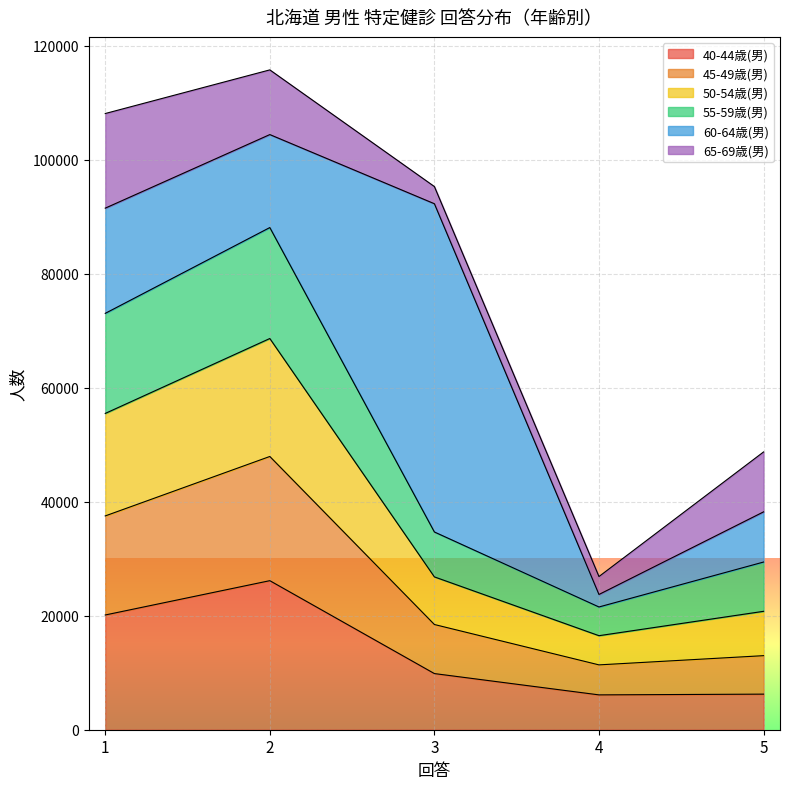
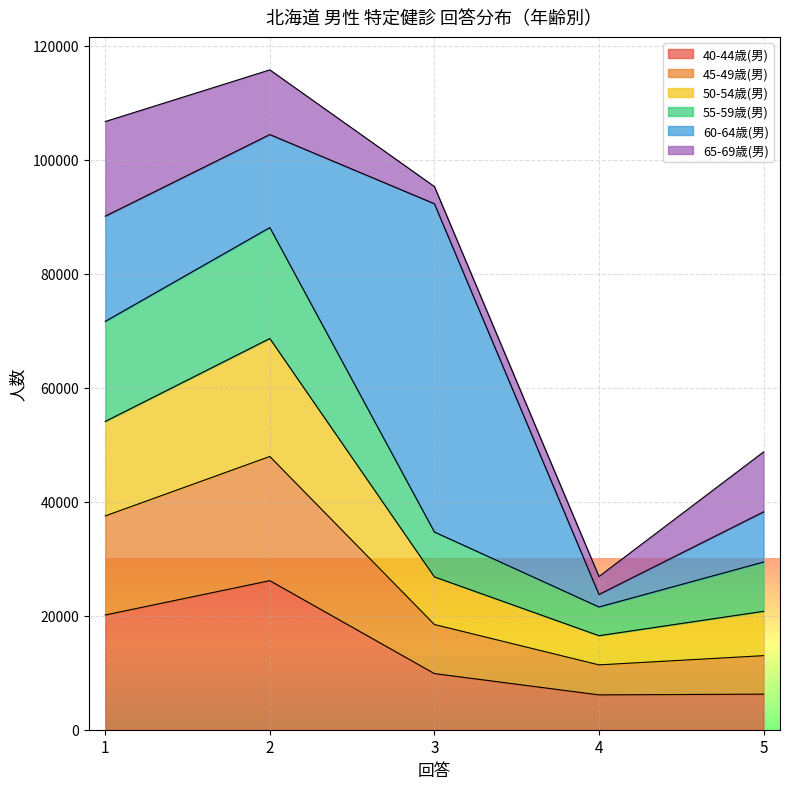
  {
    "50-54歳(男)": {
-     "1": 18000,
+     "1": 17000,
      "2": 21000,
      "3": 8000,
      "4": 5000,
      "5": 8000
    },
    "55-59歳(男)": {
      "1": 18000,
      "2": 19000,
      "3": 8000,
      "4": 5000,
      "5": 9000
    },
    "60-64歳(男)": {
      "1": 18000,
      "2": 16000,
      "3": 58000,
      "4": 2000,
      "5": 9000
    },
    "65-69歳(男)": {
      "1": 17000,
      "2": 11000,
      "3": 3000,
      "4": 3000,
      "5": 11000
    }
  }
